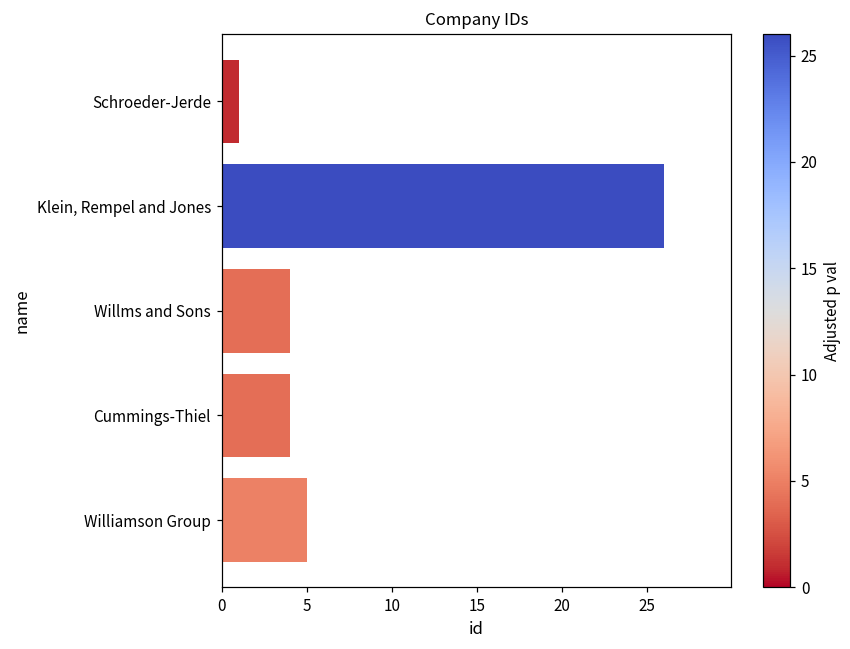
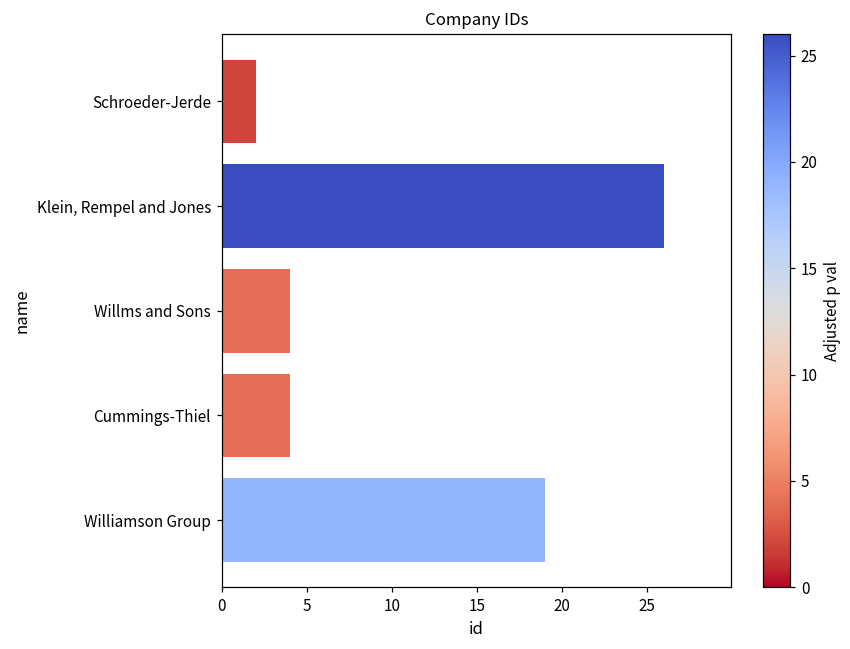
  {
-   "Schroeder-Jerde": 1,
+   "Schroeder-Jerde": 2,
    "Klein, Rempel and Jones": 26,
    "Willms and Sons": 4,
    "Cummings-Thiel": 4,
-   "Williamson Group": 5
+   "Williamson Group": 19
  }
